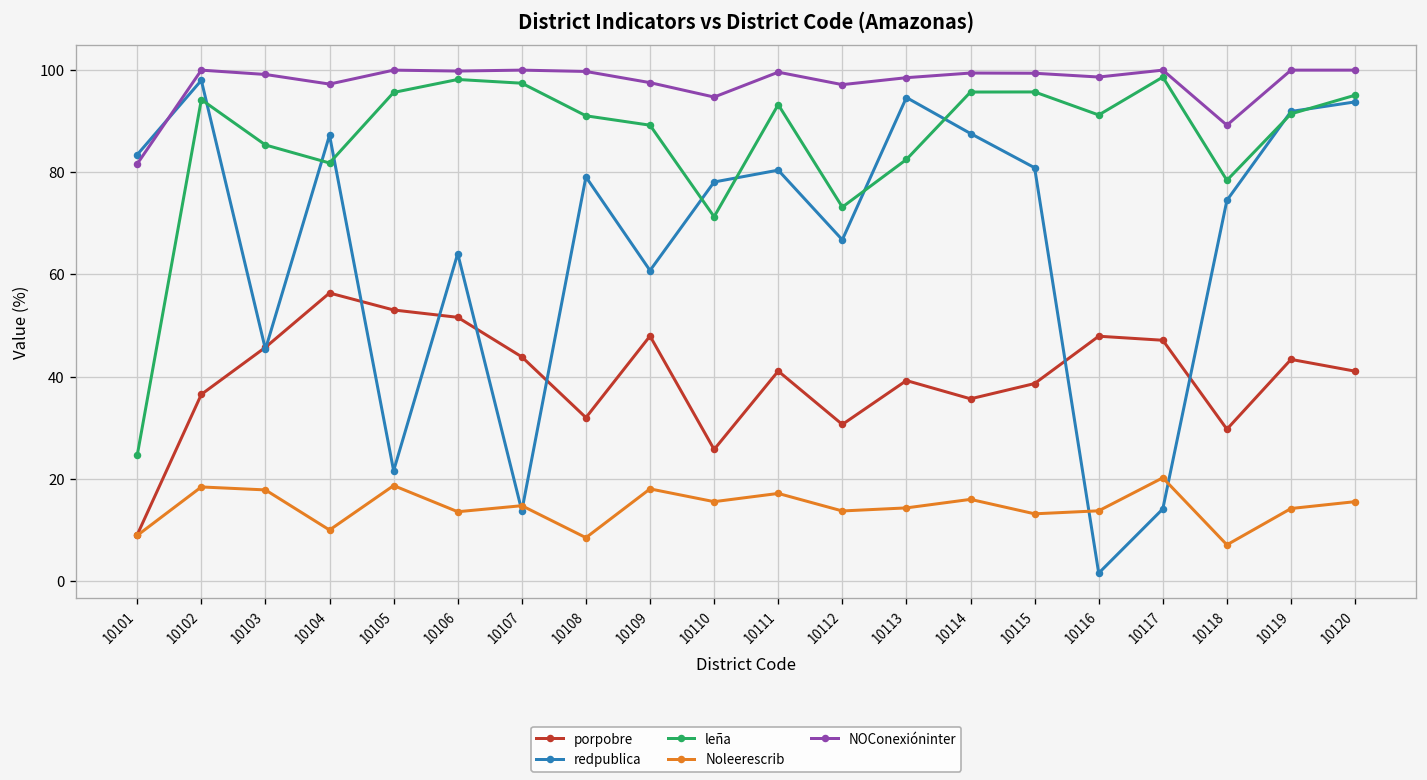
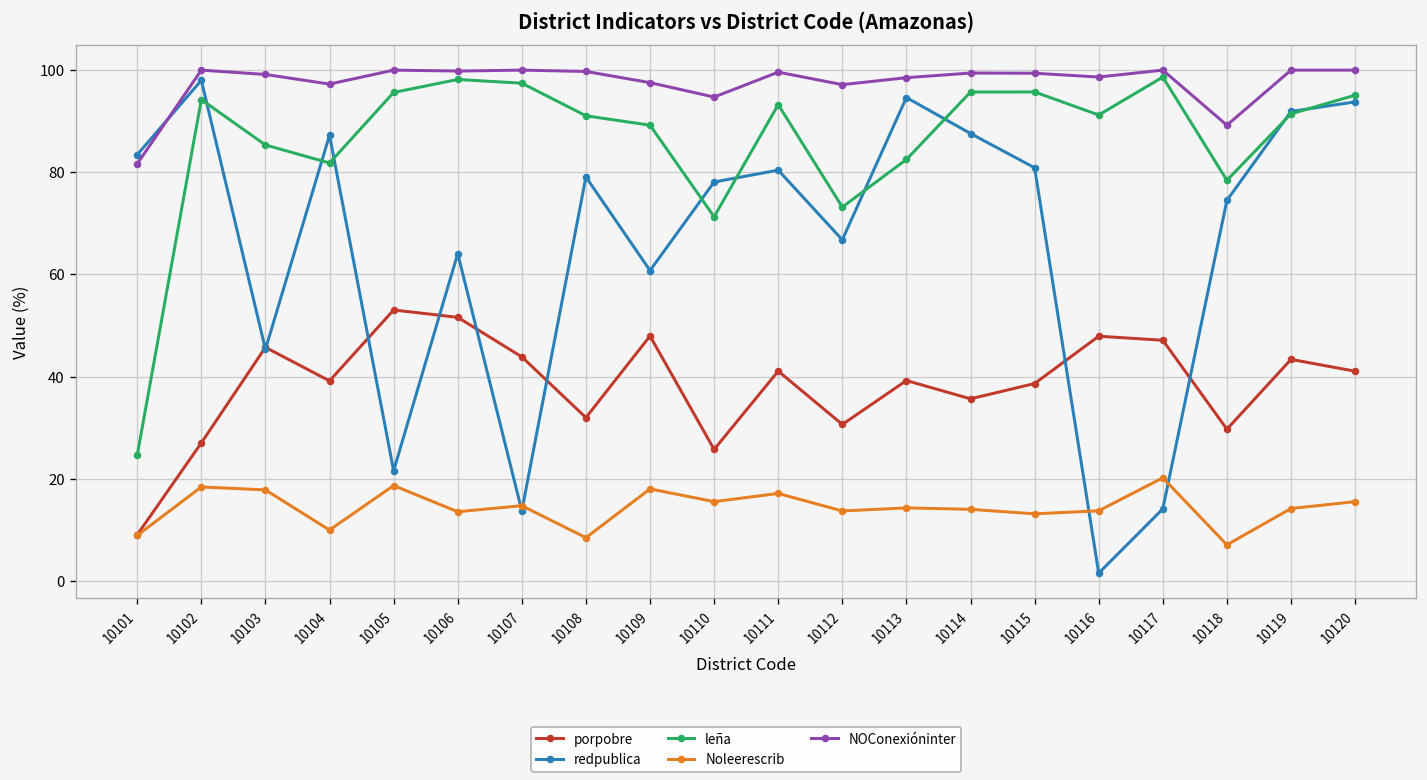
  {
    "porpobre": {
-     "10102": 37,
-     "10104": 56,
+     "10102": 27,
+     "10104": 39,
      "10105": 53,
      "10106": 52,
      "10107": 44,
      "10108": 32,
      "10109": 48,
      "10110": 26,
      "10111": 41,
      "10112": 31,
      "10113": 39,
      "10114": 36,
      "10115": 39,
      "10116": 48,
      "10117": 47,
      "10118": 30,
      "10119": 43,
      "10120": 41
    },
    "redpublica": {
      "10101": 83,
      "10102": 98,
      "10104": 87,
      "10105": 22,
      "10106": 64,
      "10107": 14,
      "10108": 79,
      "10109": 61,
      "10110": 78,
      "10111": 80,
      "10112": 67,
      "10113": 95,
      "10114": 88,
      "10115": 81,
      "10116": 2,
      "10117": 14,
      "10118": 75,
      "10120": 94
    },
    "leña": {
      "10101": 25,
      "10102": 94,
      "10103": 85,
      "10104": 82,
      "10105": 96,
      "10106": 98,
      "10107": 97,
      "10108": 91,
      "10109": 89,
      "10110": 71,
      "10111": 93,
      "10112": 73,
      "10113": 83,
      "10114": 96,
      "10115": 96,
      "10116": 91,
      "10117": 99,
      "10118": 78,
      "10120": 95
    },
    "Noleerescrib": {
      "10102": 18,
      "10103": 18,
      "10104": 10,
      "10105": 19,
      "10106": 14,
      "10107": 15,
      "10108": 8,
      "10109": 18,
      "10110": 16,
      "10111": 17,
      "10112": 14,
      "10113": 14,
-     "10114": 16,
+     "10114": 14,
      "10115": 13,
      "10116": 14,
      "10117": 20,
      "10118": 7,
      "10119": 14,
      "10120": 16
    },
    "NOConexióninter": {
      "10101": 82,
      "10102": 100,
      "10103": 99,
      "10104": 97,
      "10105": 100,
      "10106": 100,
      "10107": 100,
      "10108": 100,
      "10109": 98,
      "10110": 95,
      "10111": 100,
      "10112": 97,
      "10113": 99,
      "10114": 99,
      "10115": 99,
      "10116": 99,
      "10117": 100,
      "10118": 89,
      "10119": 100,
      "10120": 100
    }
  }
